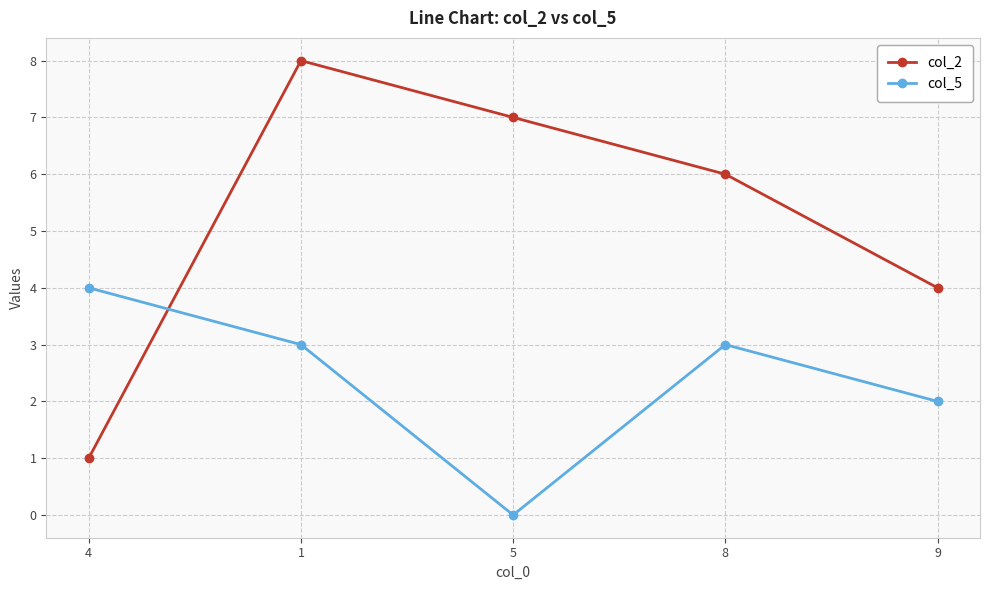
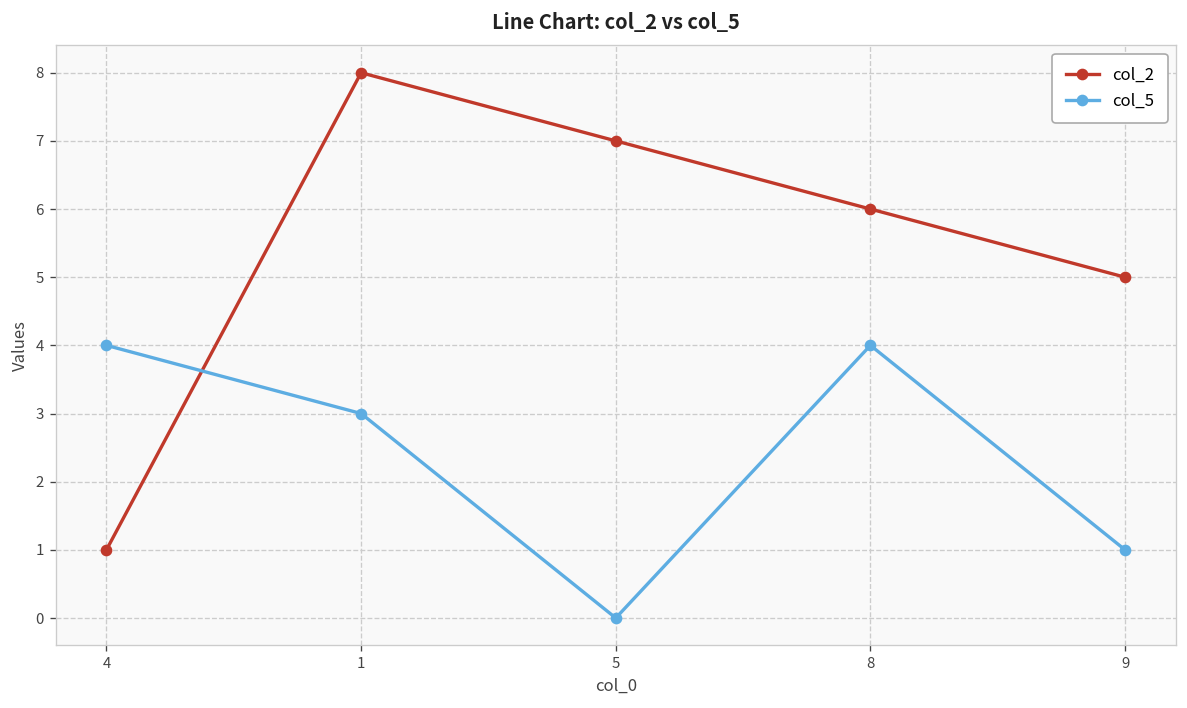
  {
    "col_2": {
      "4": 1,
      "1": 8,
      "5": 7,
      "8": 6,
-     "9": 4
+     "9": 5
    },
    "col_5": {
      "4": 4,
      "1": 3,
      "5": 0,
-     "8": 3,
-     "9": 2
+     "8": 4,
+     "9": 1
    }
  }
